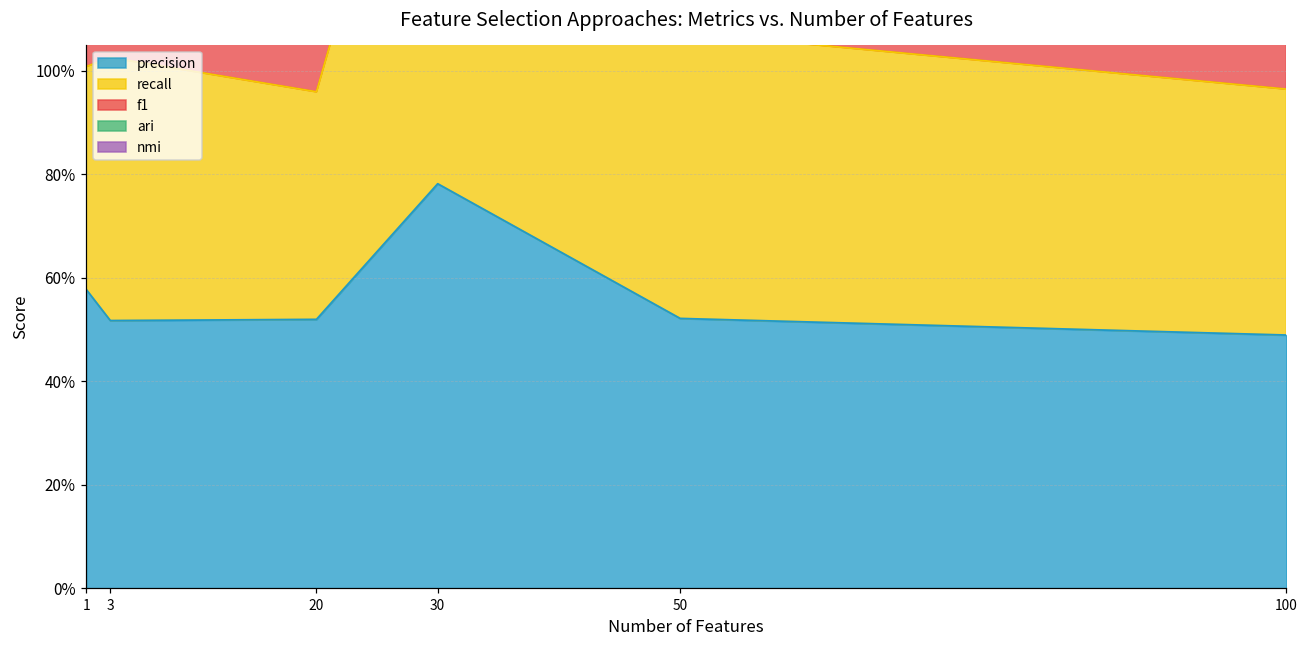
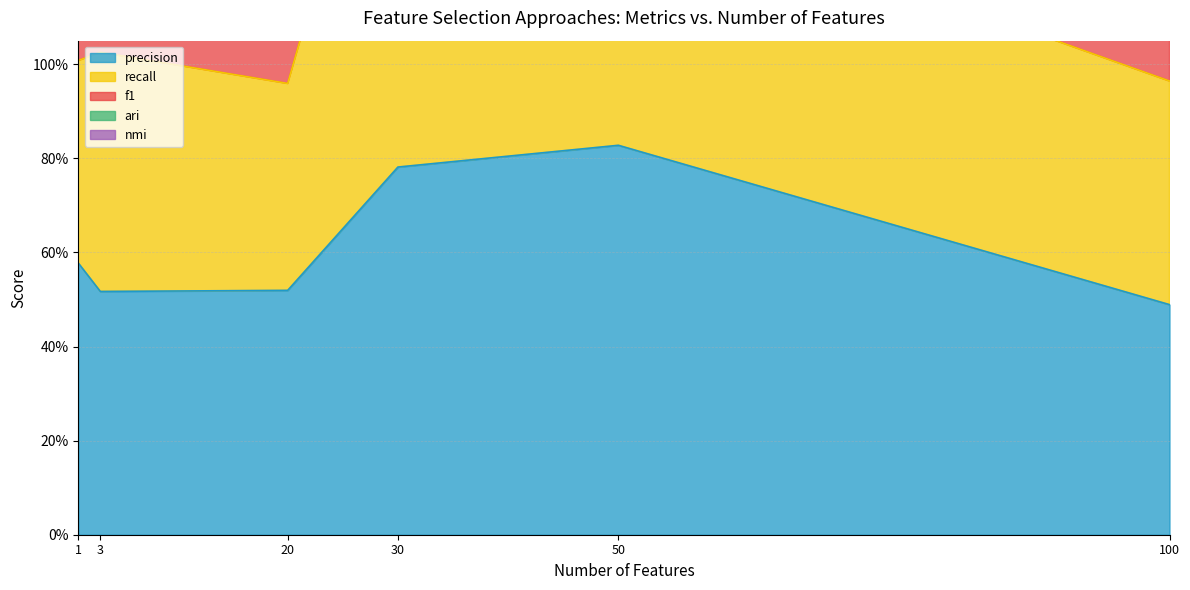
  {
    "precision": {
      "1": "58%",
      "3": "52%",
      "20": "52%",
      "30": "78%",
-     "50": "52%",
+     "50": "83%",
      "100": "49%"
    },
    "recall": {
      "1": "43%",
      "20": "44%",
      "100": "48%"
    }
  }
